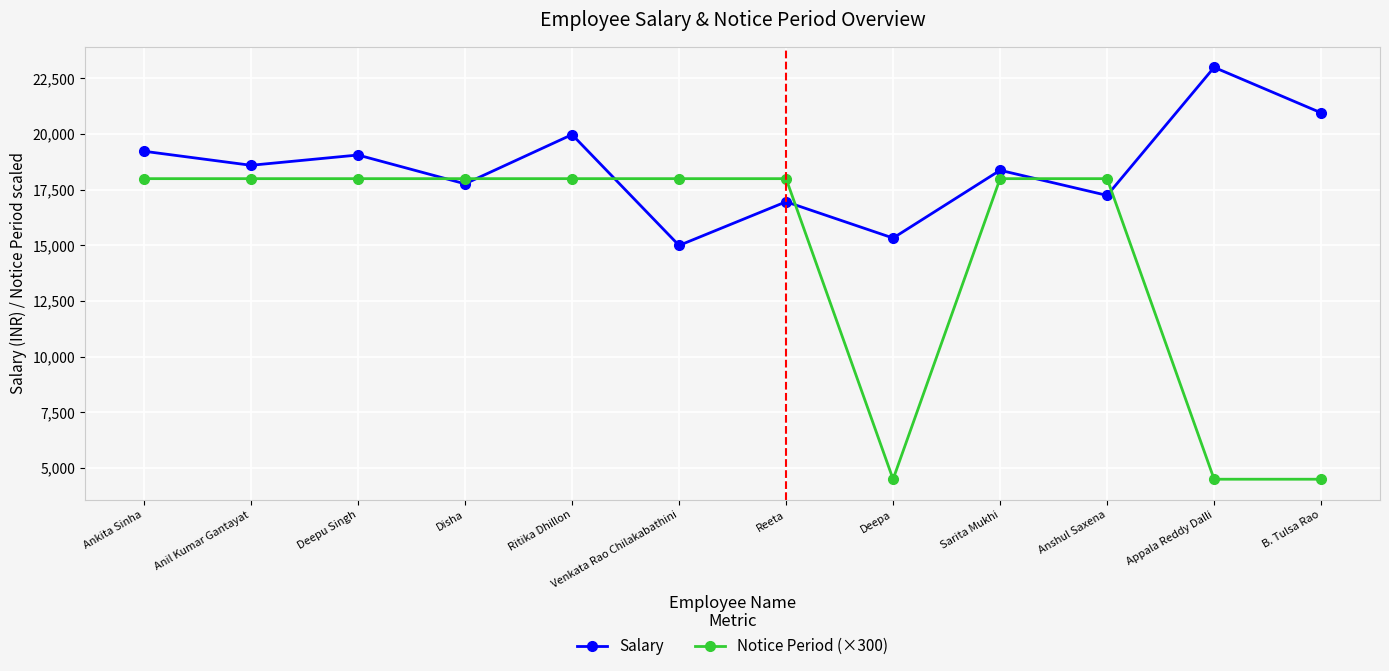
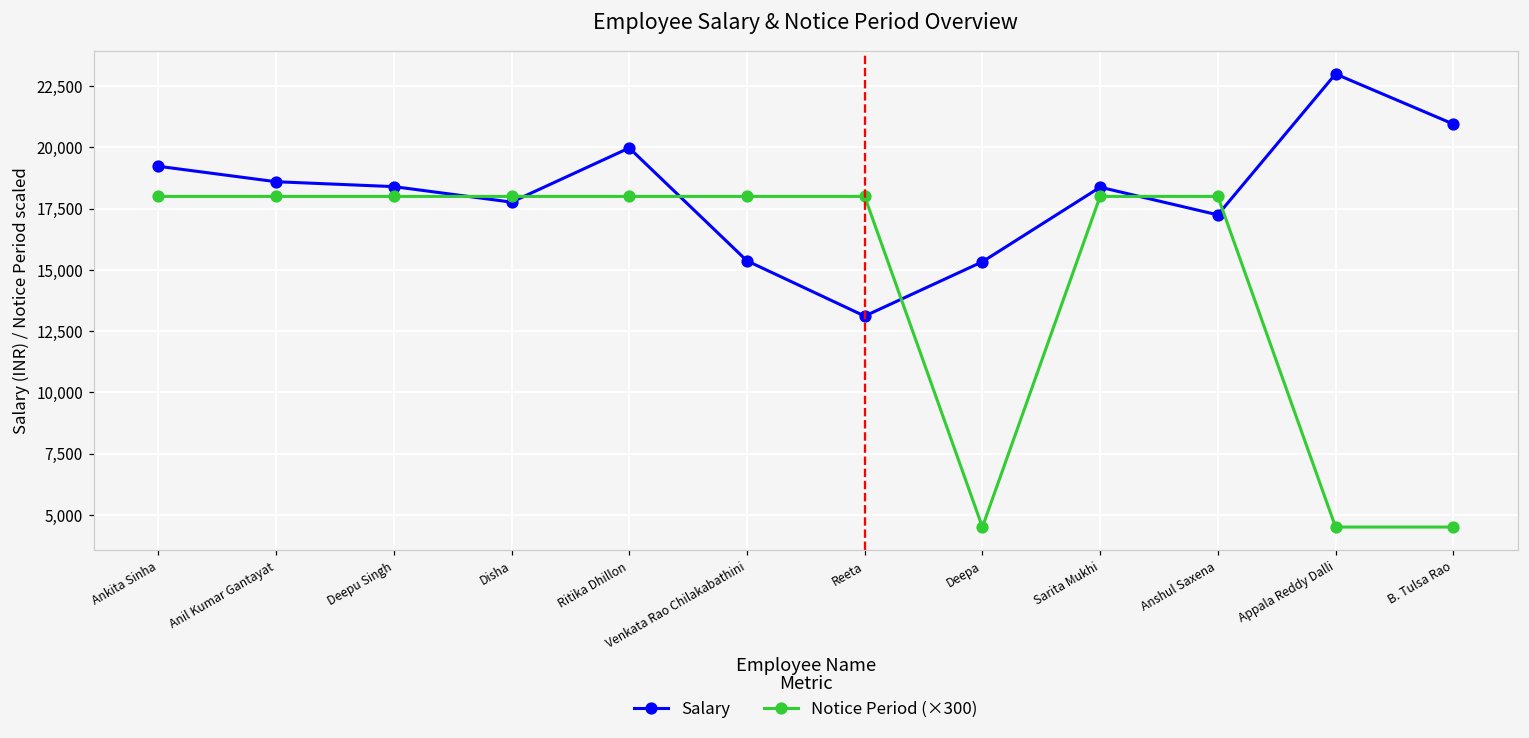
  {
    "Salary": {
      "Ankita Sinha": "19,200",
      "Anil Kumar Gantayat": "18,600",
-     "Deepu Singh": "19,100",
+     "Deepu Singh": "18,400",
      "Disha": "17,800",
      "Ritika Dhillon": "20,000",
-     "Venkata Rao Chilakabathini": "15,000",
-     "Reeta": "17,000",
+     "Venkata Rao Chilakabathini": "15,400",
+     "Reeta": "13,100",
      "Deepa": "15,300",
      "Sarita Mukhi": "18,400",
      "Anshul Saxena": "17,200",
      "Appala Reddy Dalli": "23,000",
      "B. Tulsa Rao": "21,000"
    },
    "Notice Period (×300)": {
      "Ankita Sinha": "18,000",
      "Anil Kumar Gantayat": "18,000",
      "Deepu Singh": "18,000",
      "Disha": "18,000",
      "Ritika Dhillon": "18,000",
      "Venkata Rao Chilakabathini": "18,000",
      "Reeta": "18,000",
      "Deepa": "4,500",
      "Sarita Mukhi": "18,000",
      "Anshul Saxena": "18,000",
      "Appala Reddy Dalli": "4,500",
      "B. Tulsa Rao": "4,500"
    }
  }
